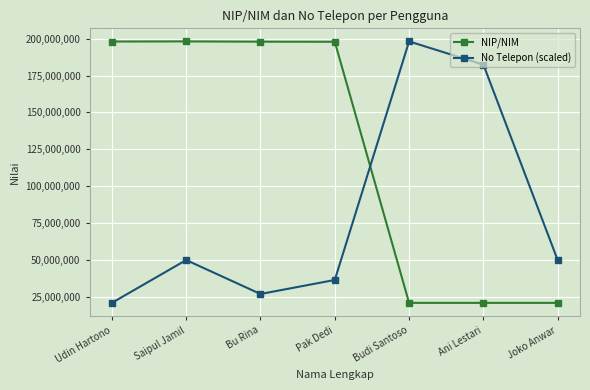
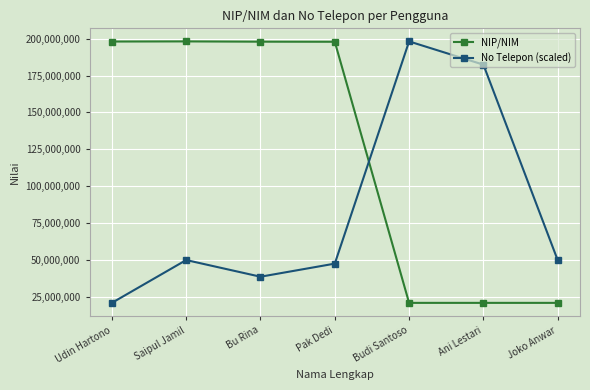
  {
    "NIP/NIM": {
      "Udin Hartono": "198,000,000",
      "Saipul Jamil": "198,000,000",
      "Bu Rina": "198,000,000",
      "Pak Dedi": "198,000,000",
      "Budi Santoso": "21,000,000",
      "Ani Lestari": "21,000,000",
      "Joko Anwar": "21,000,000"
    },
    "No Telepon (scaled)": {
      "Udin Hartono": "21,000,000",
      "Saipul Jamil": "50,000,000",
-     "Bu Rina": "27,000,000",
-     "Pak Dedi": "37,000,000",
+     "Bu Rina": "39,000,000",
+     "Pak Dedi": "48,000,000",
      "Budi Santoso": "198,000,000",
      "Joko Anwar": "50,000,000"
    }
  }
